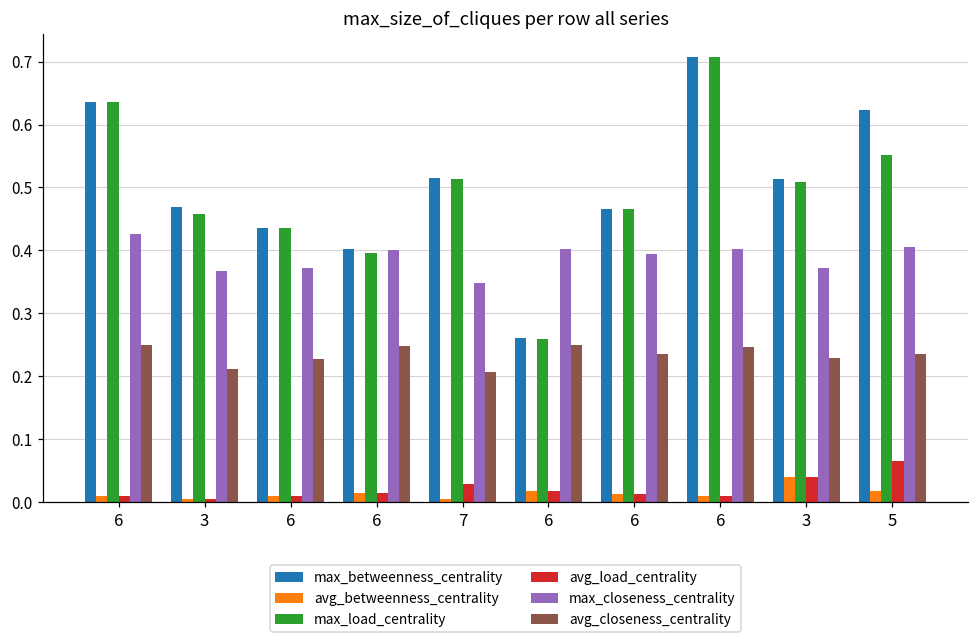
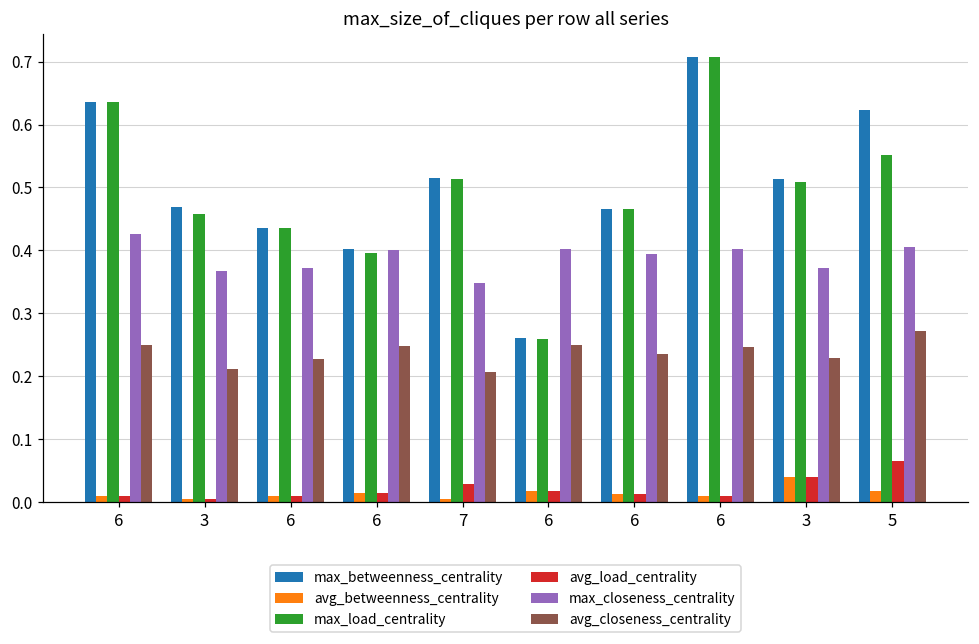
  {
    "max_betweenness_centrality": {
      "7": 0.51,
      "5": 0.62
    },
    "avg_betweenness_centrality": {
      "7": 0.01,
      "5": 0.02
    },
    "max_load_centrality": {
      "7": 0.51,
      "5": 0.55
    },
    "avg_load_centrality": {
      "7": 0.03,
      "5": 0.07
    },
    "max_closeness_centrality": {
      "7": 0.35,
      "5": 0.41
    },
    "avg_closeness_centrality": {
      "7": 0.21,
-     "5": 0.23
+     "5": 0.27
    }
  }
